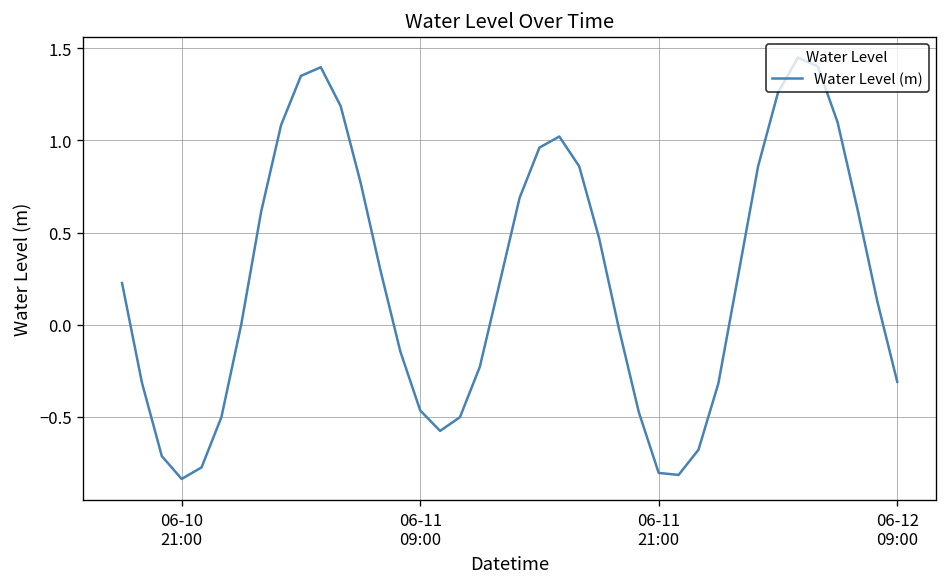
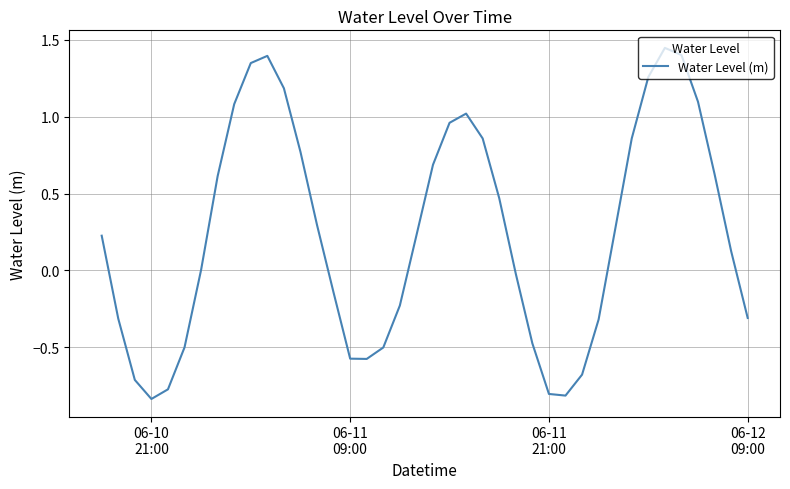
  {
    "06-10 21:00": -0.84,
-   "06-11 09:00": -0.46,
+   "06-11 09:00": -0.57,
    "06-11 21:00": -0.80,
    "06-12 09:00": -0.31
  }
